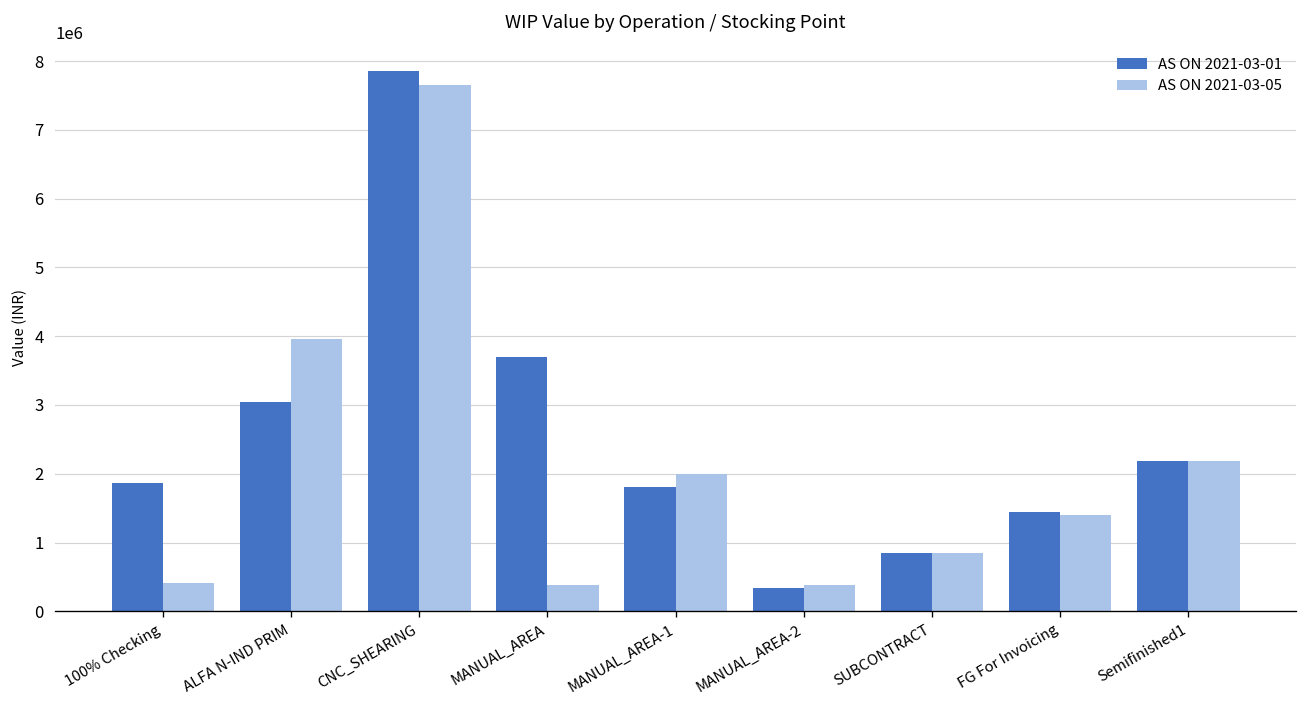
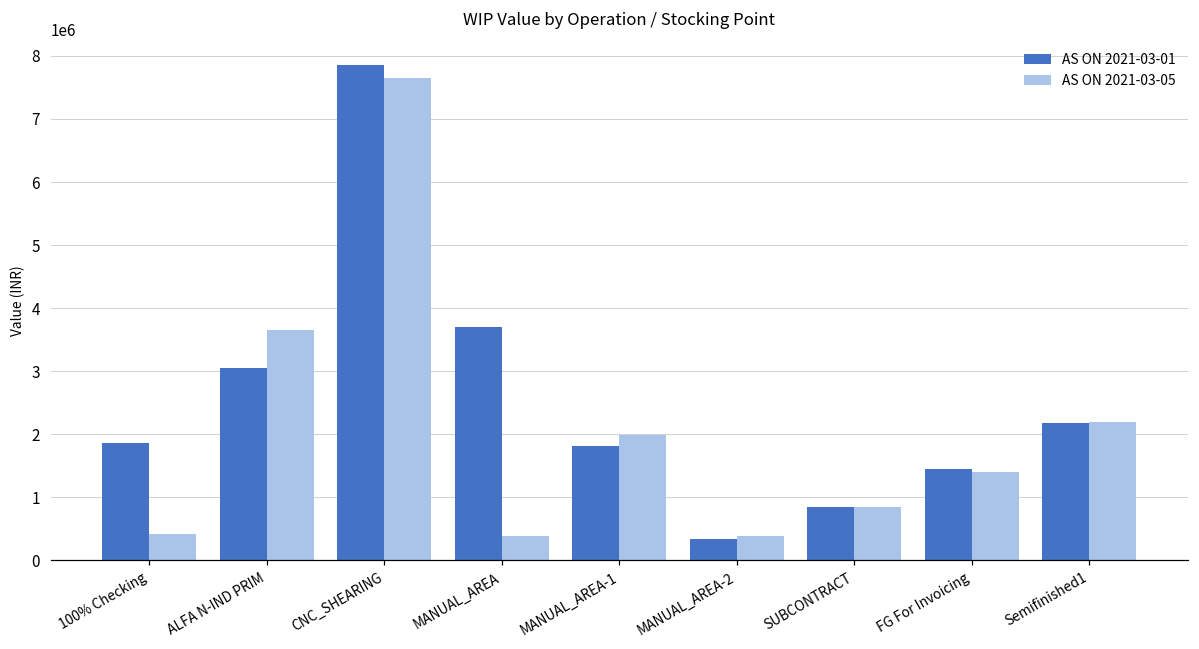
  {
    "AS ON 2021-03-01": {
      "100% Checking": 1900000,
      "ALFA N-IND PRIM": 3000000,
      "CNC_SHEARING": 7900000,
      "MANUAL_AREA": 3700000,
      "MANUAL_AREA-1": 1800000,
      "MANUAL_AREA-2": 300000,
      "SUBCONTRACT": 800000,
      "FG For Invoicing": 1500000,
      "Semifinished1": 2200000
    },
    "AS ON 2021-03-05": {
      "100% Checking": 400000,
-     "ALFA N-IND PRIM": 4000000,
+     "ALFA N-IND PRIM": 3700000,
      "CNC_SHEARING": 7700000,
      "MANUAL_AREA": 400000,
      "MANUAL_AREA-1": 2000000,
      "MANUAL_AREA-2": 400000,
      "SUBCONTRACT": 900000,
      "FG For Invoicing": 1400000,
      "Semifinished1": 2200000
    }
  }
